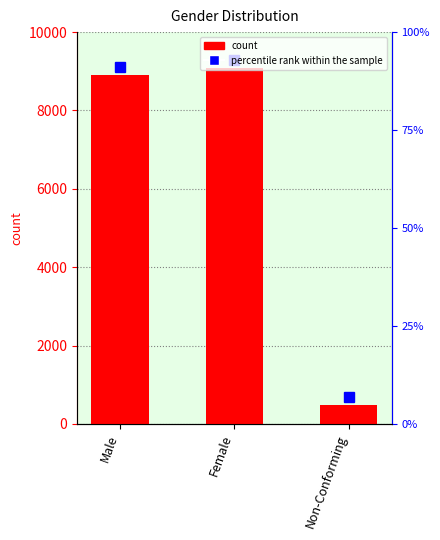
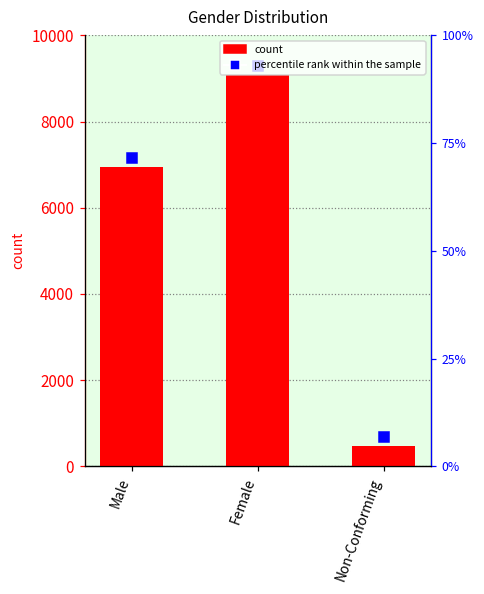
  {
    "count": {
-     "Male": 8900,
+     "Male": 7000,
      "Non-Conforming": 500
    }
  }
